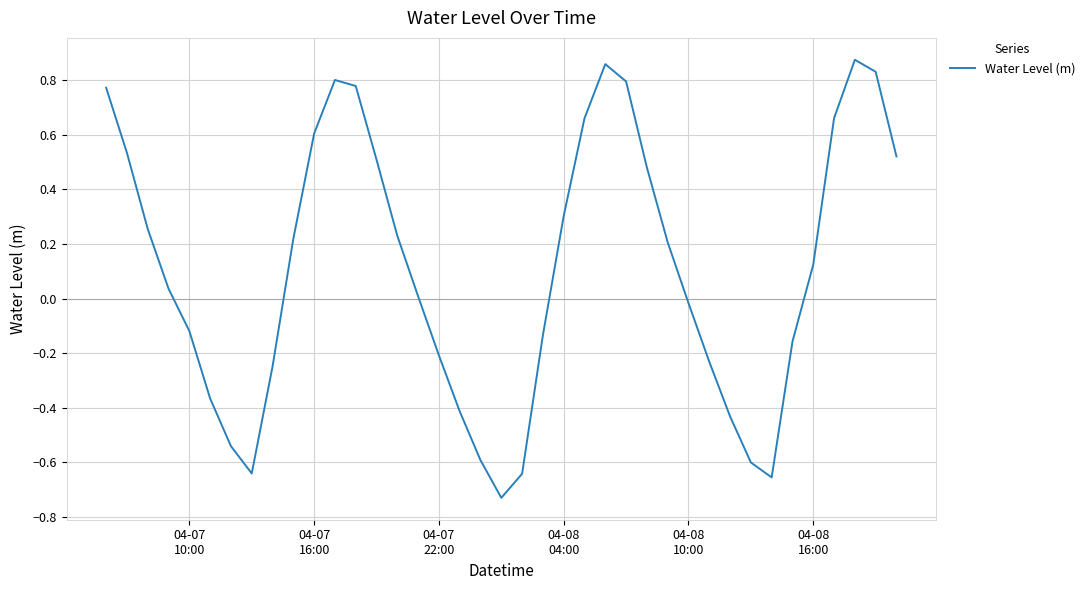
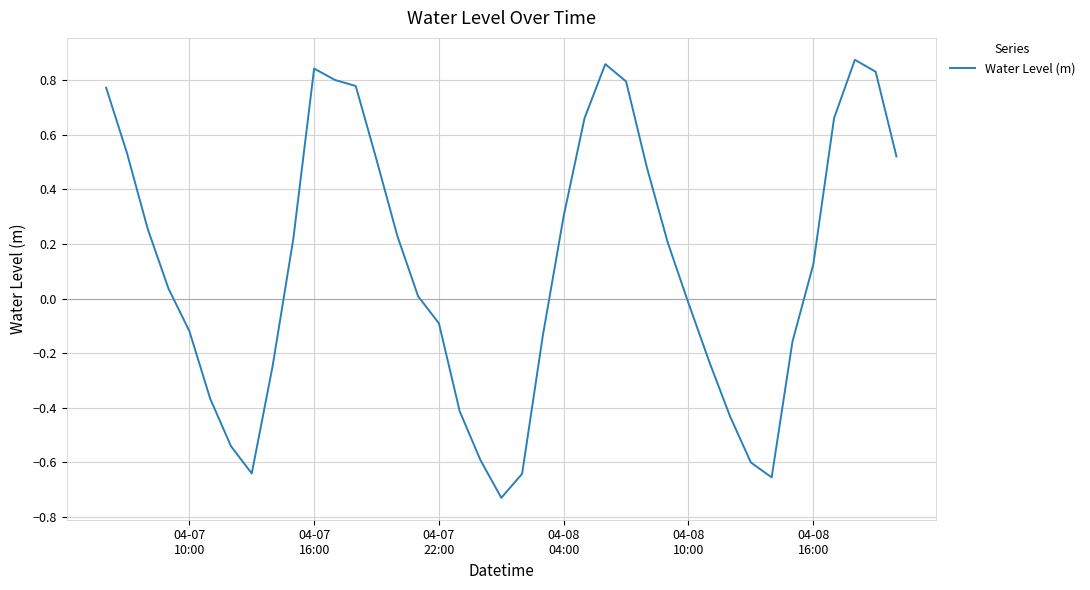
  {
    "04-07 10:00": -0.12,
-   "04-07 16:00": 0.60,
-   "04-07 22:00": -0.21,
+   "04-07 16:00": 0.84,
+   "04-07 22:00": -0.09,
    "04-08 04:00": 0.30,
    "04-08 10:00": -0.02,
    "04-08 16:00": 0.12
  }
